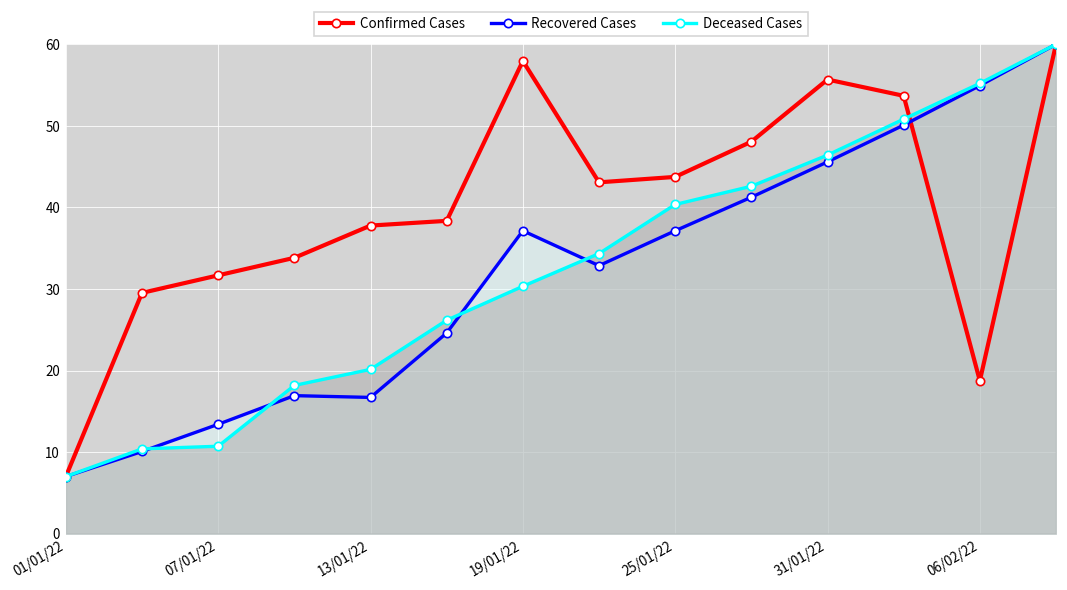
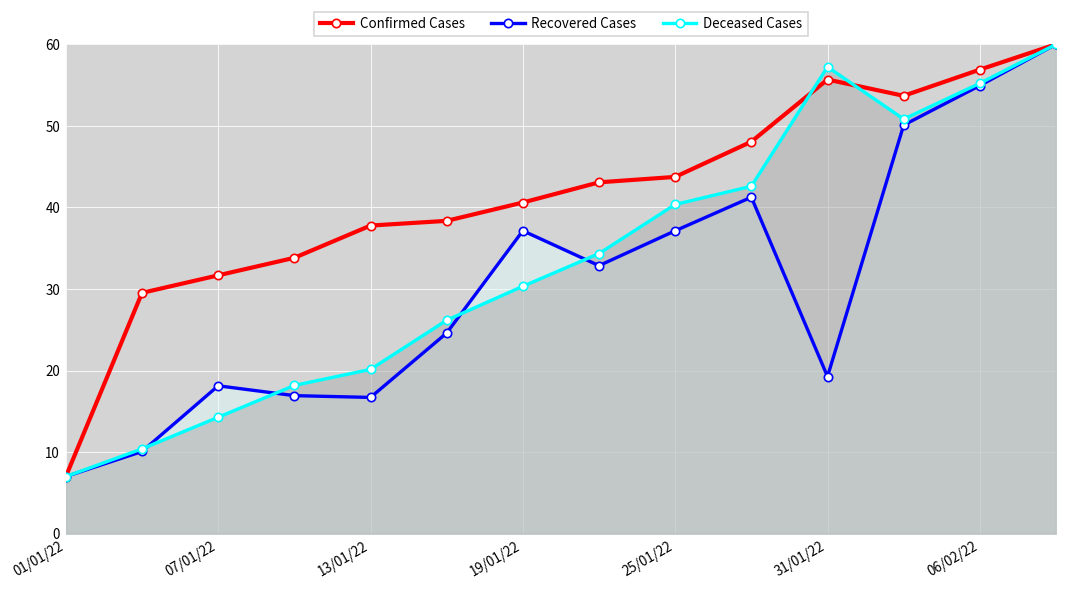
  {
    "Confirmed Cases": {
      "07/01/22": 32,
      "13/01/22": 38,
-     "19/01/22": 58,
+     "19/01/22": 41,
      "25/01/22": 44,
      "31/01/22": 56,
-     "06/02/22": 19
+     "06/02/22": 57
    },
    "Recovered Cases": {
-     "07/01/22": 13,
+     "07/01/22": 18,
      "13/01/22": 17,
      "19/01/22": 37,
      "25/01/22": 37,
-     "31/01/22": 46
+     "31/01/22": 19
    },
    "Deceased Cases": {
-     "07/01/22": 11,
+     "07/01/22": 14,
      "13/01/22": 20,
      "19/01/22": 30,
      "25/01/22": 40,
-     "31/01/22": 46
+     "31/01/22": 57
    }
  }
